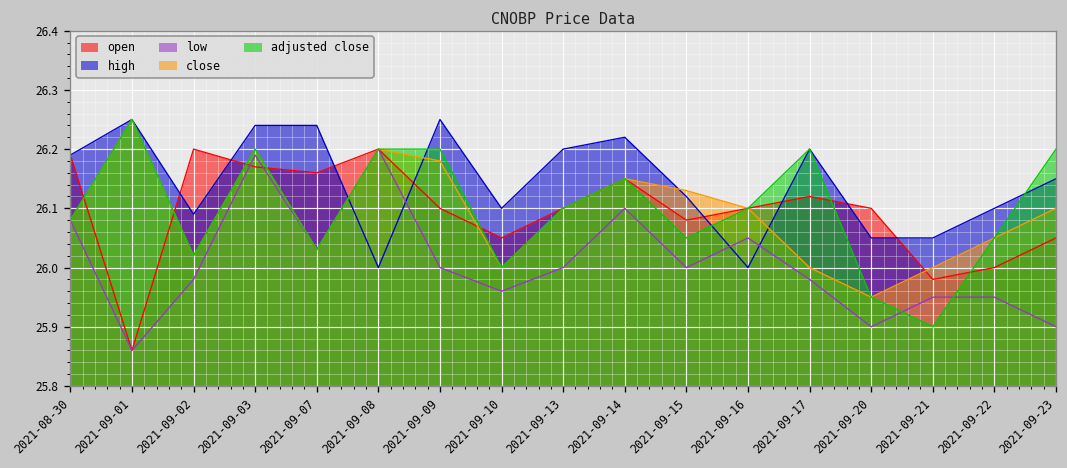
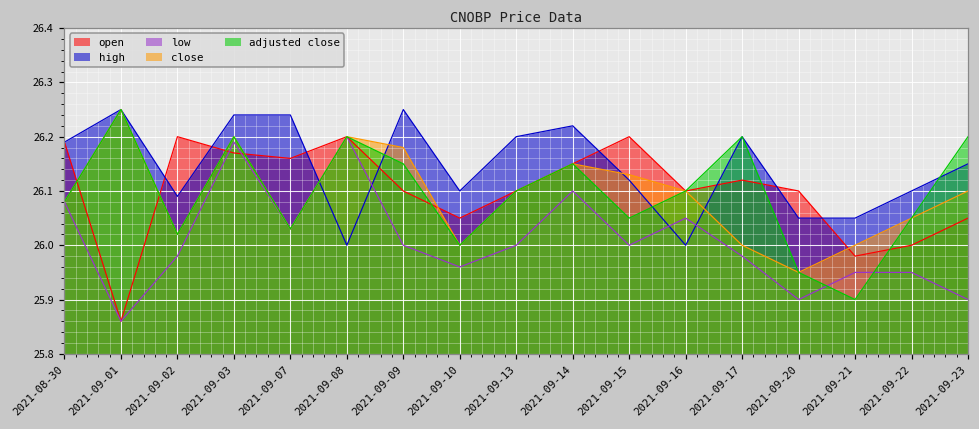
  {
    "open": {
      "2021-09-02": 26.20,
      "2021-09-03": 26.17,
      "2021-09-07": 26.16,
      "2021-09-09": 26.10,
      "2021-09-10": 26.05,
-     "2021-09-15": 26.08,
+     "2021-09-15": 26.20,
      "2021-09-17": 26.12,
      "2021-09-20": 26.10,
      "2021-09-21": 25.98,
      "2021-09-22": 26.00,
      "2021-09-23": 26.05
    },
    "high": {
      "2021-09-02": 26.09,
      "2021-09-03": 26.24,
      "2021-09-07": 26.24,
      "2021-09-08": 26.00,
      "2021-09-09": 26.25,
      "2021-09-10": 26.10,
      "2021-09-13": 26.20,
      "2021-09-14": 26.22,
      "2021-09-15": 26.12,
      "2021-09-16": 26.00,
      "2021-09-20": 26.05,
      "2021-09-21": 26.05,
      "2021-09-22": 26.10,
      "2021-09-23": 26.15
    },
    "low": {
      "2021-09-02": 25.98,
      "2021-09-03": 26.19,
      "2021-09-09": 26.00,
      "2021-09-10": 25.96,
      "2021-09-13": 26.00,
      "2021-09-14": 26.10,
      "2021-09-15": 26.00,
      "2021-09-16": 26.05,
      "2021-09-17": 25.98,
      "2021-09-20": 25.90,
      "2021-09-21": 25.95,
      "2021-09-22": 25.95,
      "2021-09-23": 25.90
    },
    "close": {
      "2021-09-09": 26.18,
      "2021-09-15": 26.13,
      "2021-09-17": 26.00,
      "2021-09-21": 26.00,
      "2021-09-23": 26.10
    },
    "adjusted close": {
-     "2021-09-09": 26.20,
+     "2021-09-09": 26.15,
      "2021-09-15": 26.05,
      "2021-09-21": 25.90,
      "2021-09-23": 26.20
    }
  }
